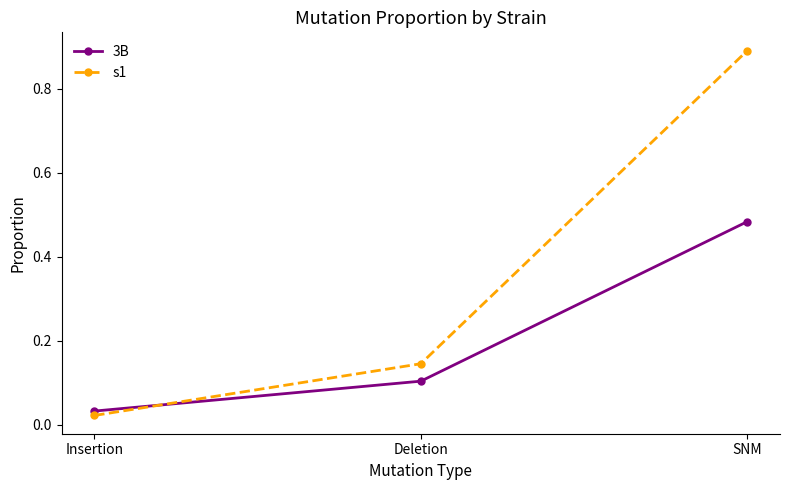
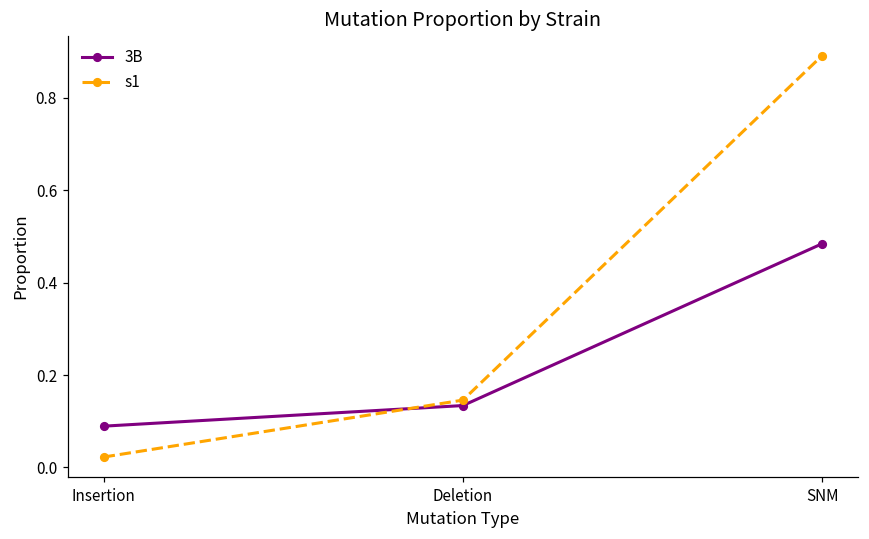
  {
    "3B": {
-     "Insertion": 0.03,
-     "Deletion": 0.10,
+     "Insertion": 0.09,
+     "Deletion": 0.13,
      "SNM": 0.48
    },
    "s1": {
      "Insertion": 0.02,
      "Deletion": 0.15,
      "SNM": 0.89
    }
  }
